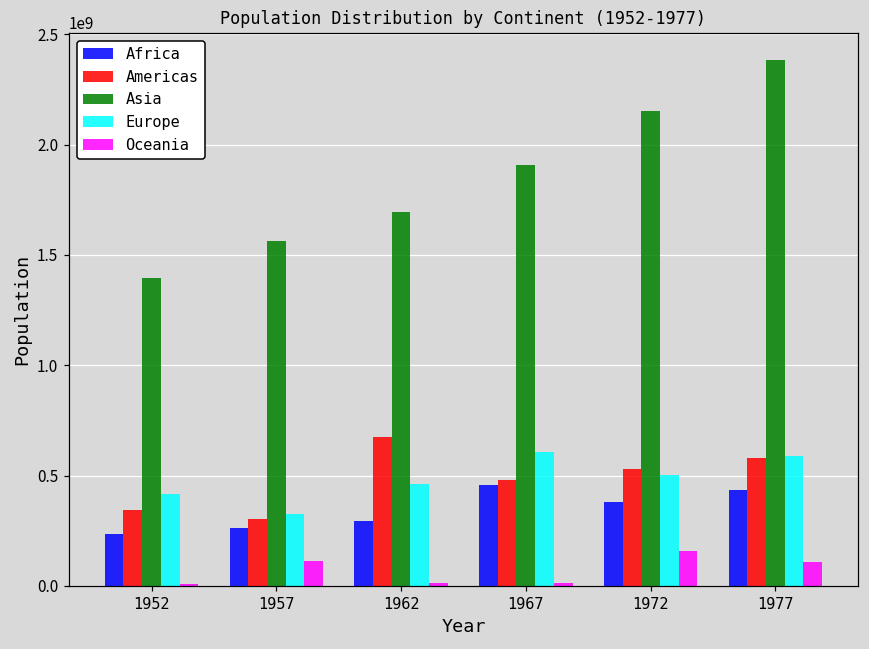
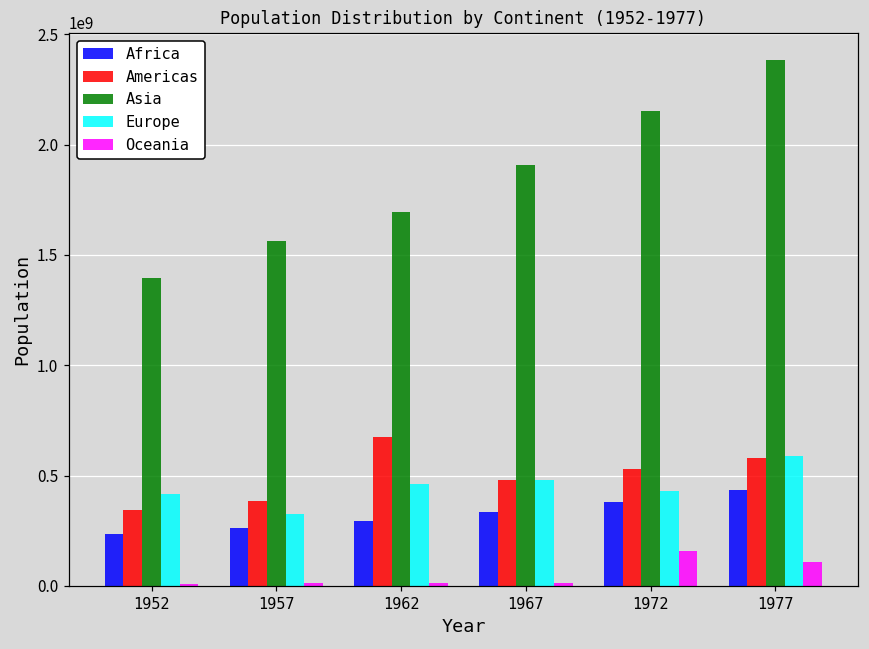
  {
    "Africa": {
      "1952": 240000000,
      "1957": 260000000,
      "1962": 300000000,
-     "1967": 460000000,
+     "1967": 340000000,
      "1972": 380000000,
      "1977": 430000000
    },
    "Americas": {
      "1952": 350000000,
-     "1957": 300000000,
+     "1957": 390000000,
      "1962": 680000000,
      "1967": 480000000,
      "1972": 530000000,
      "1977": 580000000
    },
    "Asia": {
      "1952": 1400000000,
      "1957": 1560000000,
      "1962": 1700000000,
      "1967": 1910000000,
      "1972": 2150000000,
      "1977": 2380000000
    },
    "Europe": {
      "1952": 420000000,
      "1957": 330000000,
      "1962": 460000000,
-     "1967": 610000000,
-     "1972": 500000000,
+     "1967": 480000000,
+     "1972": 430000000,
      "1977": 590000000
    },
    "Oceania": {
-     "1957": 110000000,
+     "1957": 10000000,
      "1962": 10000000,
      "1967": 10000000,
      "1972": 160000000,
      "1977": 110000000
    }
  }
